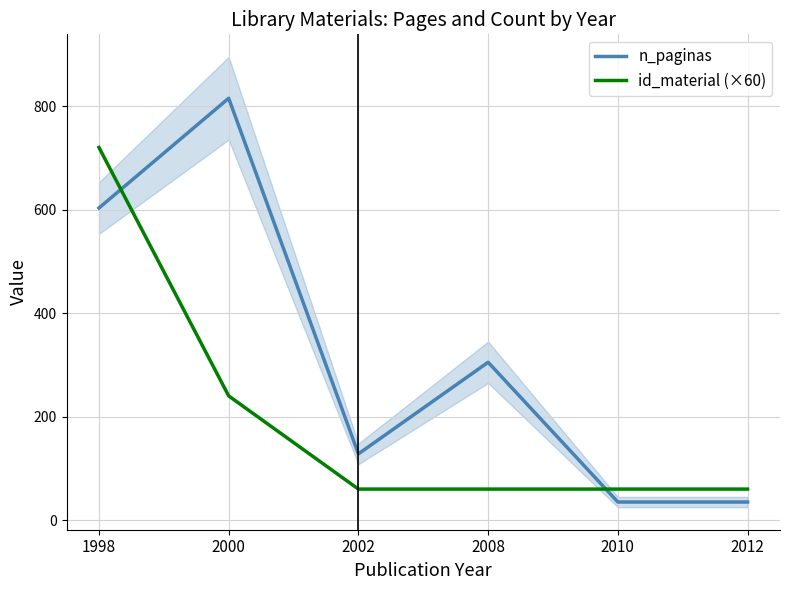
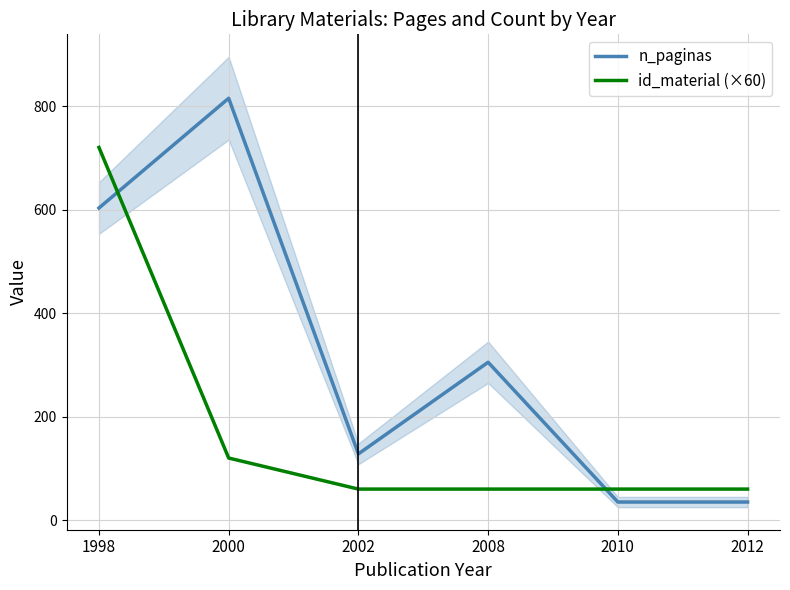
  {
    "id_material (×60)": {
      "1998": 720,
-     "2000": 240,
+     "2000": 120,
      "2002": 60,
      "2008": 60,
      "2010": 60,
      "2012": 60
    }
  }
